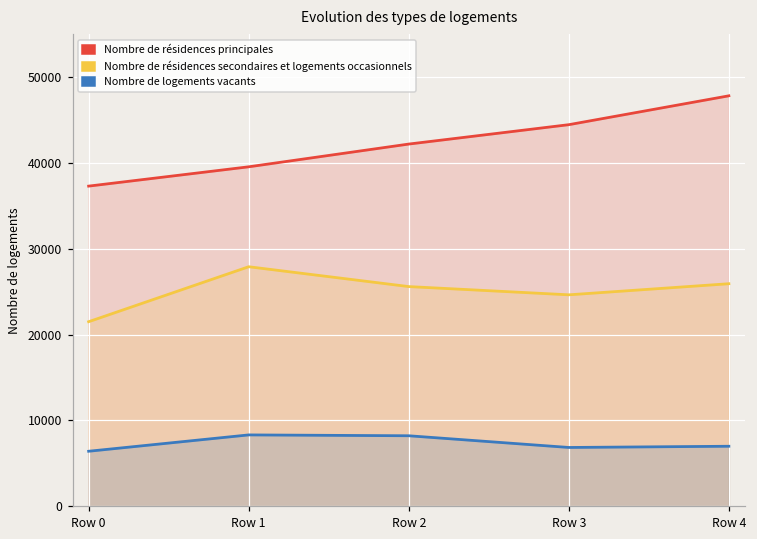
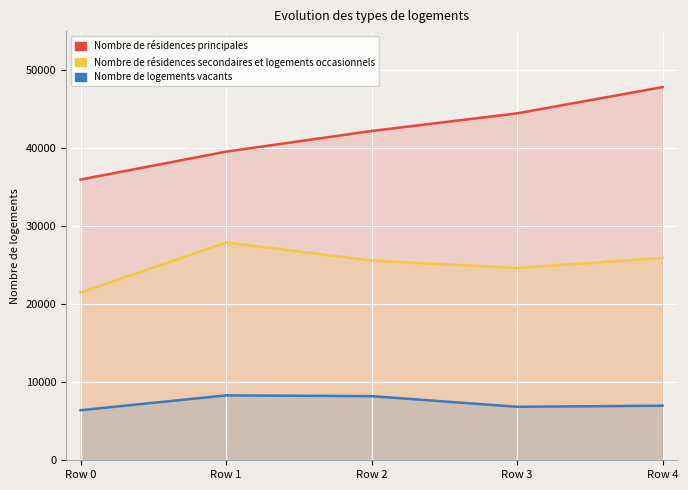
  {
    "Nombre de résidences principales": {
-     "Row 0": 37000,
+     "Row 0": 36000,
      "Row 1": 40000,
      "Row 2": 42000,
      "Row 3": 44000,
      "Row 4": 48000
    },
    "Nombre de résidences secondaires et logements occasionnels": {
      "Row 0": 21000,
      "Row 1": 28000,
      "Row 2": 26000,
      "Row 3": 25000,
      "Row 4": 26000
    },
    "Nombre de logements vacants": {
      "Row 0": 6000,
      "Row 1": 8000,
      "Row 2": 8000,
      "Row 3": 7000,
      "Row 4": 7000
    }
  }
